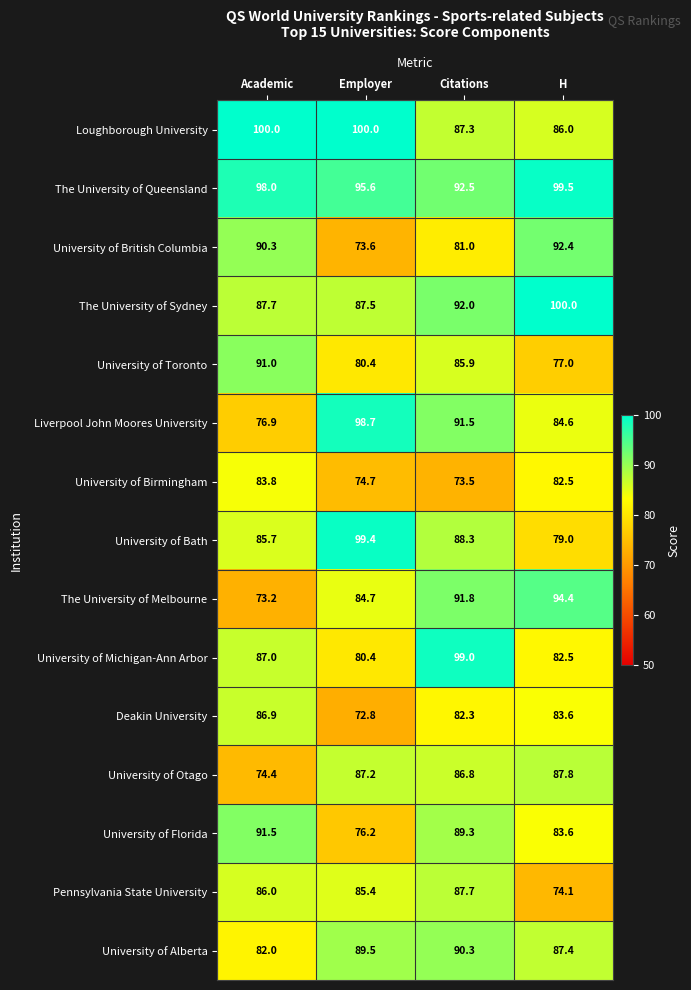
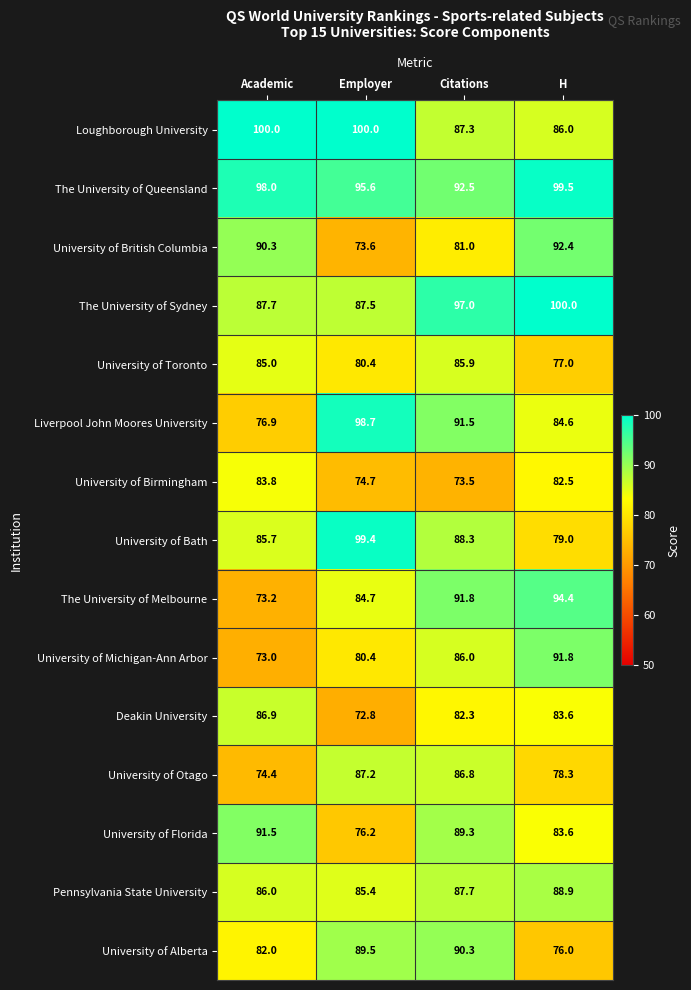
  {
    "Loughborough University": {
      "Academic": 100.0,
      "Employer": 100.0,
      "Citations": 87.3,
      "H": 86.0
    },
    "The University of Queensland": {
      "Academic": 98.0,
      "Employer": 95.6,
      "Citations": 92.5,
      "H": 99.5
    },
    "University of British Columbia": {
      "Academic": 90.3,
      "Employer": 73.6,
      "Citations": 81.0,
      "H": 92.4
    },
    "The University of Sydney": {
      "Academic": 87.7,
      "Employer": 87.5,
-     "Citations": 92.0,
+     "Citations": 97.0,
      "H": 100.0
    },
    "University of Toronto": {
-     "Academic": 91.0,
+     "Academic": 85.0,
      "Employer": 80.4,
      "Citations": 85.9,
      "H": 77.0
    },
    "Liverpool John Moores University": {
      "Academic": 76.9,
      "Employer": 98.7,
      "Citations": 91.5,
      "H": 84.6
    },
    "University of Birmingham": {
      "Academic": 83.8,
      "Employer": 74.7,
      "Citations": 73.5,
      "H": 82.5
    },
    "University of Bath": {
      "Academic": 85.7,
      "Employer": 99.4,
      "Citations": 88.3,
      "H": 79.0
    },
    "The University of Melbourne": {
      "Academic": 73.2,
      "Employer": 84.7,
      "Citations": 91.8,
      "H": 94.4
    },
    "University of Michigan-Ann Arbor": {
-     "Academic": 87.0,
+     "Academic": 73.0,
      "Employer": 80.4,
-     "Citations": 99.0,
-     "H": 82.5
+     "Citations": 86.0,
+     "H": 91.8
    },
    "Deakin University": {
      "Academic": 86.9,
      "Employer": 72.8,
      "Citations": 82.3,
      "H": 83.6
    },
    "University of Otago": {
      "Academic": 74.4,
      "Employer": 87.2,
      "Citations": 86.8,
-     "H": 87.8
+     "H": 78.3
    },
    "University of Florida": {
      "Academic": 91.5,
      "Employer": 76.2,
      "Citations": 89.3,
      "H": 83.6
    },
    "Pennsylvania State University": {
      "Academic": 86.0,
      "Employer": 85.4,
      "Citations": 87.7,
-     "H": 74.1
+     "H": 88.9
    },
    "University of Alberta": {
      "Academic": 82.0,
      "Employer": 89.5,
      "Citations": 90.3,
-     "H": 87.4
+     "H": 76.0
    }
  }
